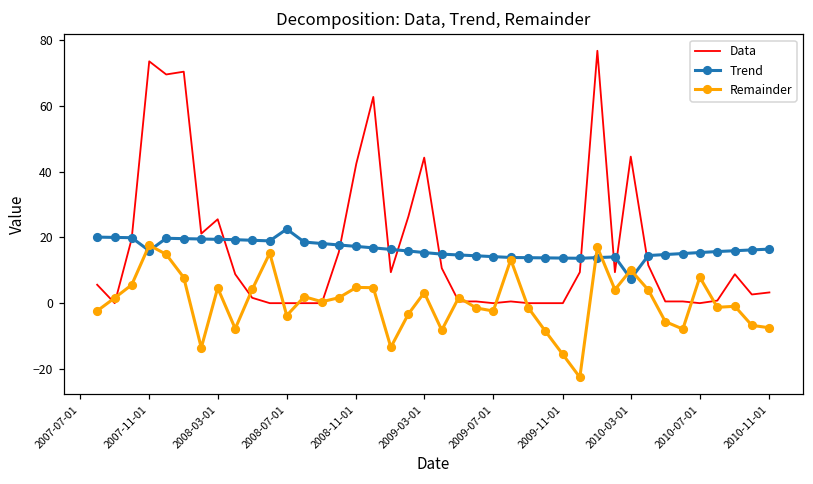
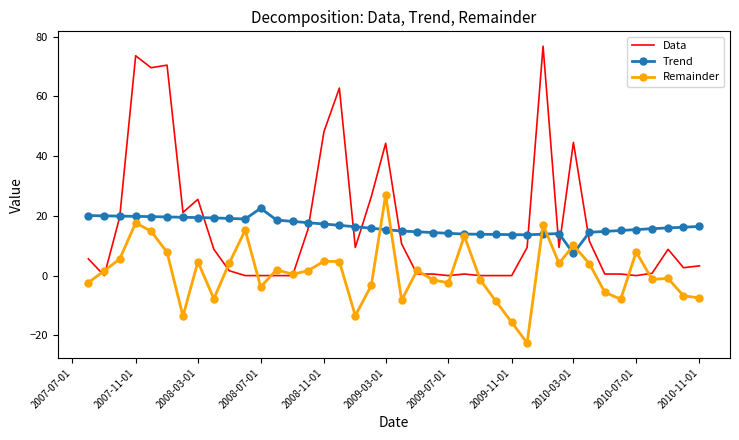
  {
    "Data": {
      "2007-11-01": 74,
      "2008-03-01": 26,
      "2008-07-01": 0,
-     "2008-11-01": 42,
+     "2008-11-01": 48,
      "2009-03-01": 44,
      "2009-07-01": 0,
      "2009-11-01": 0,
      "2010-03-01": 45,
      "2010-07-01": 0,
      "2010-11-01": 3
    },
    "Trend": {
-     "2007-11-01": 16,
+     "2007-11-01": 20,
      "2008-03-01": 19,
      "2008-07-01": 23,
      "2008-11-01": 17,
      "2009-03-01": 15,
      "2009-07-01": 14,
      "2009-11-01": 14,
      "2010-03-01": 7,
      "2010-07-01": 15,
      "2010-11-01": 16
    },
    "Remainder": {
      "2007-11-01": 18,
      "2008-03-01": 5,
      "2008-07-01": -4,
      "2008-11-01": 5,
-     "2009-03-01": 3,
+     "2009-03-01": 27,
      "2009-07-01": -2,
      "2009-11-01": -16,
      "2010-03-01": 10,
      "2010-07-01": 8,
      "2010-11-01": -7
    }
  }
